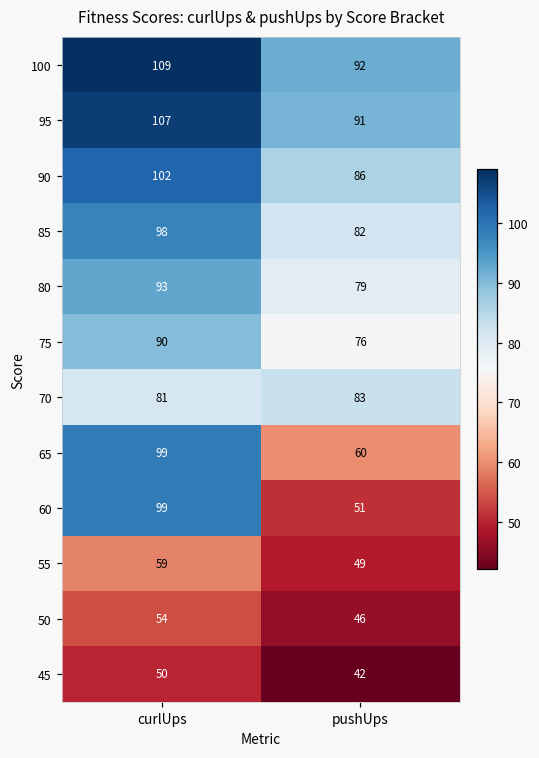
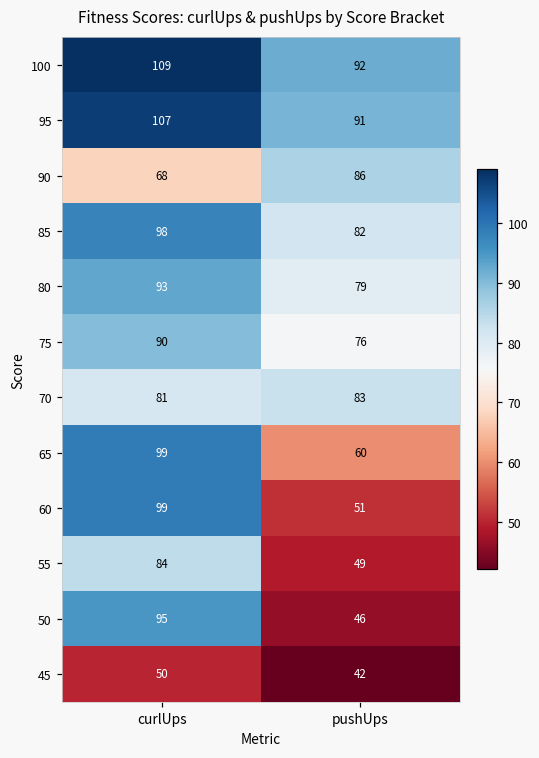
  {
    "100": {
      "curlUps": 109,
      "pushUps": 92
    },
    "95": {
      "curlUps": 107,
      "pushUps": 91
    },
    "90": {
-     "curlUps": 102,
+     "curlUps": 68,
      "pushUps": 86
    },
    "85": {
      "curlUps": 98,
      "pushUps": 82
    },
    "80": {
      "curlUps": 93,
      "pushUps": 79
    },
    "75": {
      "curlUps": 90,
      "pushUps": 76
    },
    "70": {
      "curlUps": 81,
      "pushUps": 83
    },
    "65": {
      "curlUps": 99,
      "pushUps": 60
    },
    "60": {
      "curlUps": 99,
      "pushUps": 51
    },
    "55": {
-     "curlUps": 59,
+     "curlUps": 84,
      "pushUps": 49
    },
    "50": {
-     "curlUps": 54,
+     "curlUps": 95,
      "pushUps": 46
    },
    "45": {
      "curlUps": 50,
      "pushUps": 42
    }
  }
